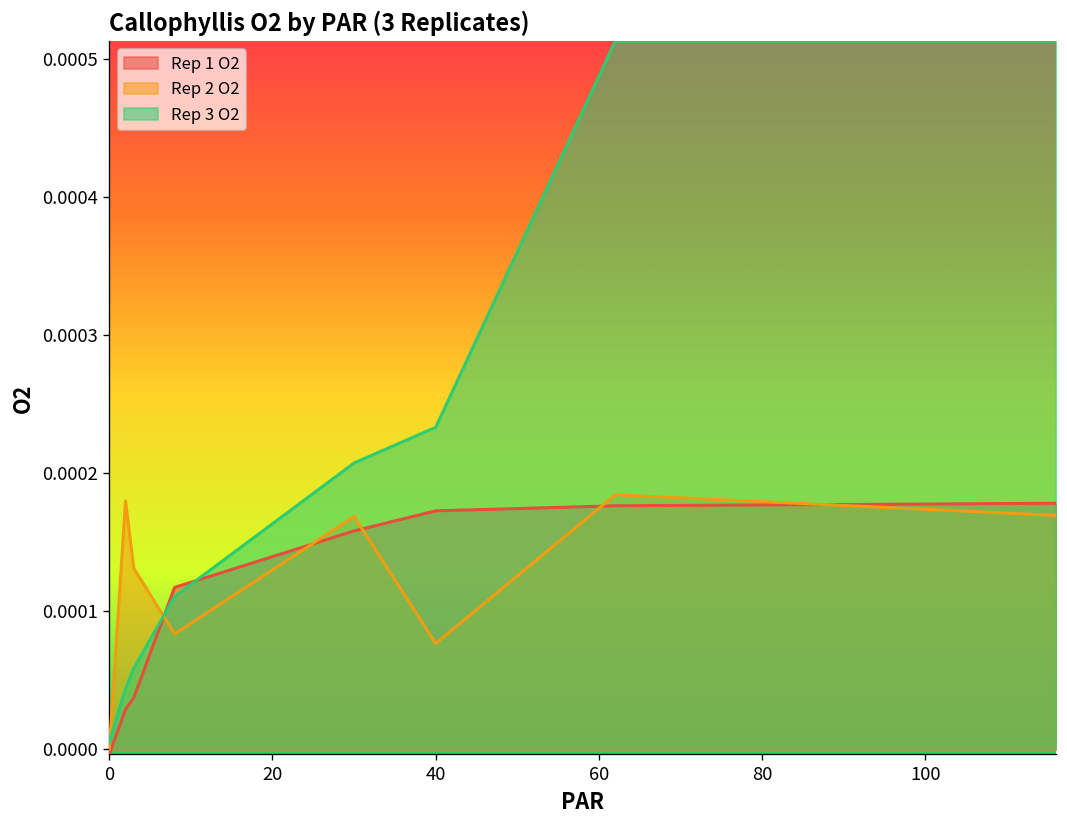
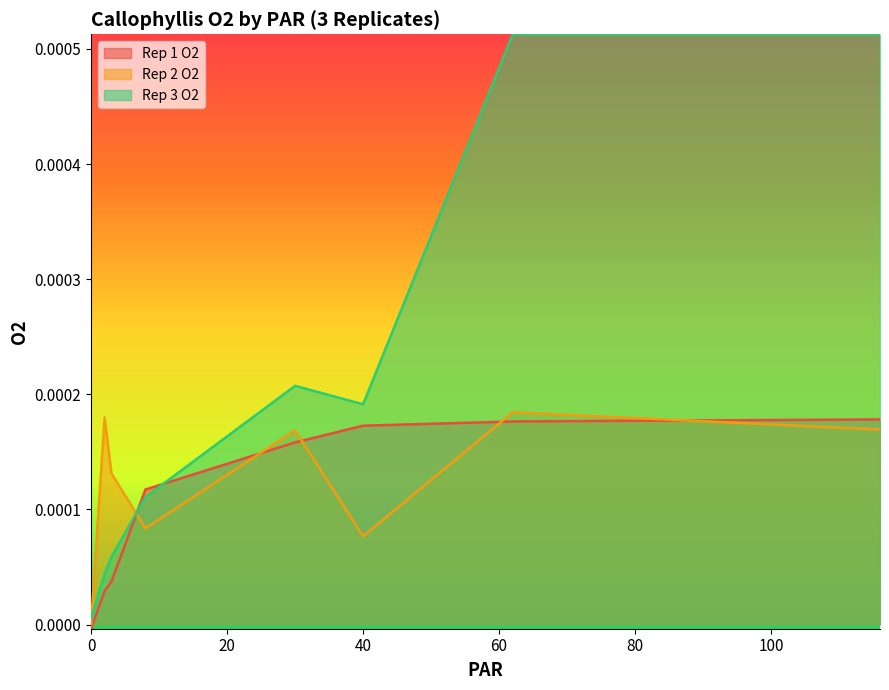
  {
    "Rep 2 O2": {
      "40": 0.000077
    },
    "Rep 3 O2": {
      "0": 0.000005,
-     "40": 0.000233
+     "40": 0.000191
    }
  }
